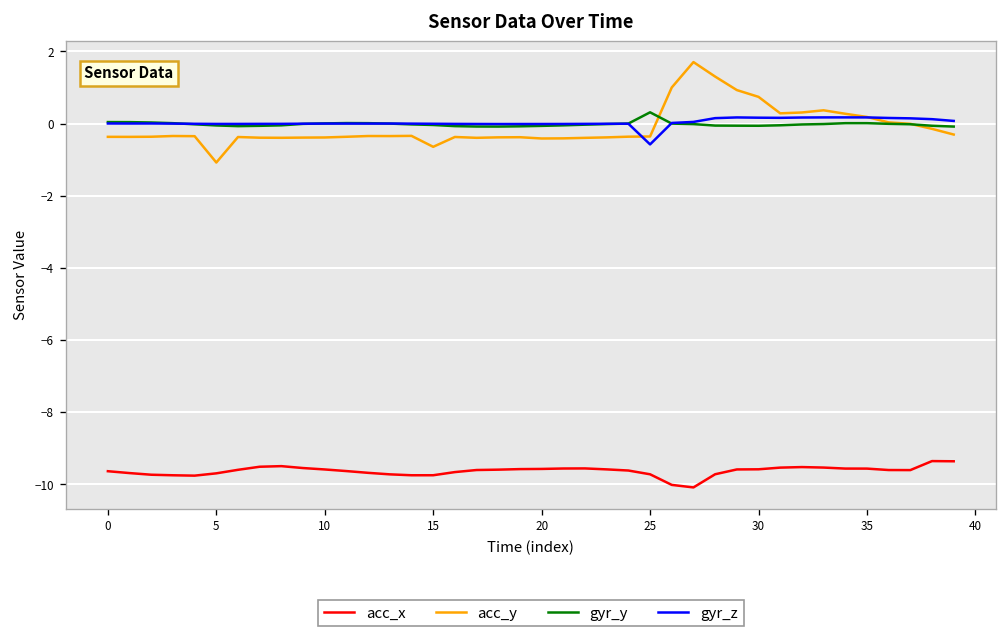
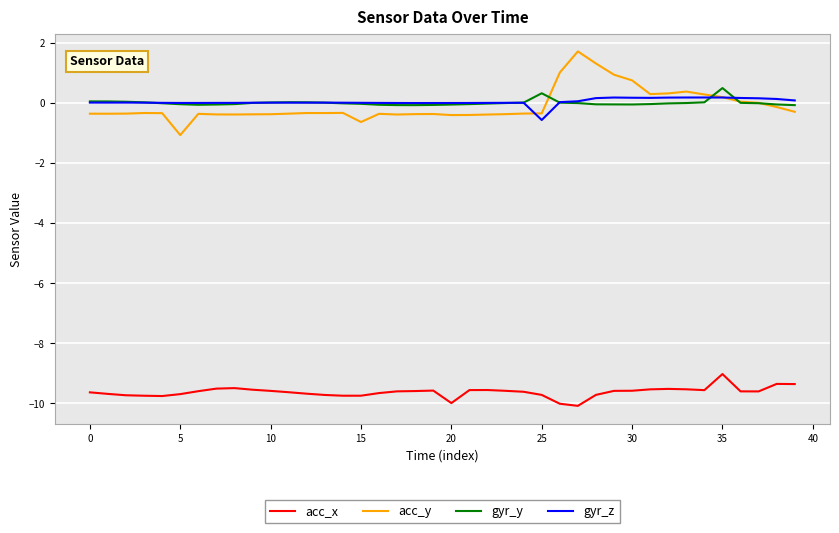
  {
    "acc_x": {
      "0": -9.6,
      "5": -9.7,
      "10": -9.6,
      "15": -9.7,
-     "20": -9.6,
+     "20": -10.0,
      "25": -9.7,
      "30": -9.6,
-     "35": -9.6
+     "35": -9.0
    },
    "acc_y": {
      "0": -0.4,
      "5": -1.1,
      "10": -0.4,
      "15": -0.6,
      "20": -0.4,
      "25": -0.4,
      "30": 0.7
    },
    "gyr_y": {
      "25": 0.3,
      "30": -0.1,
-     "35": 0.0
+     "35": 0.5
    },
    "gyr_z": {
      "25": -0.6,
      "30": 0.2
    }
  }
